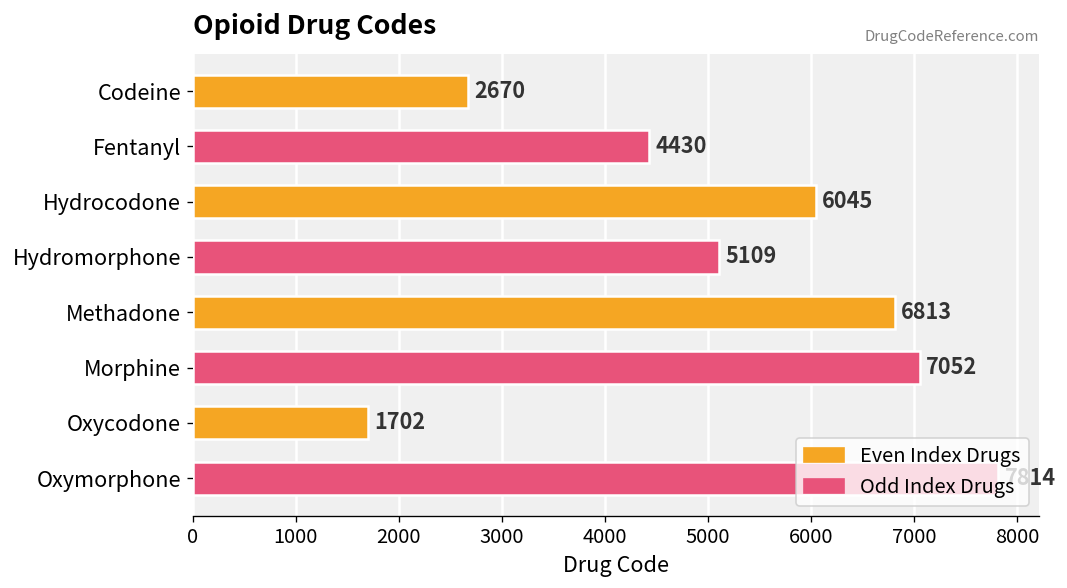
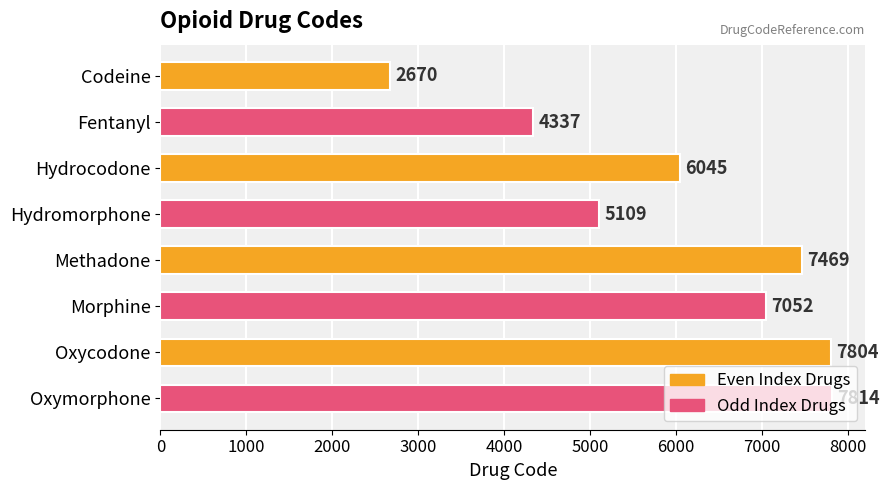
  {
    "Codeine": 2670,
-   "Fentanyl": 4430,
+   "Fentanyl": 4337,
    "Hydrocodone": 6045,
    "Hydromorphone": 5109,
-   "Methadone": 6813,
+   "Methadone": 7469,
    "Morphine": 7052,
-   "Oxycodone": 1702
+   "Oxycodone": 7804
  }
